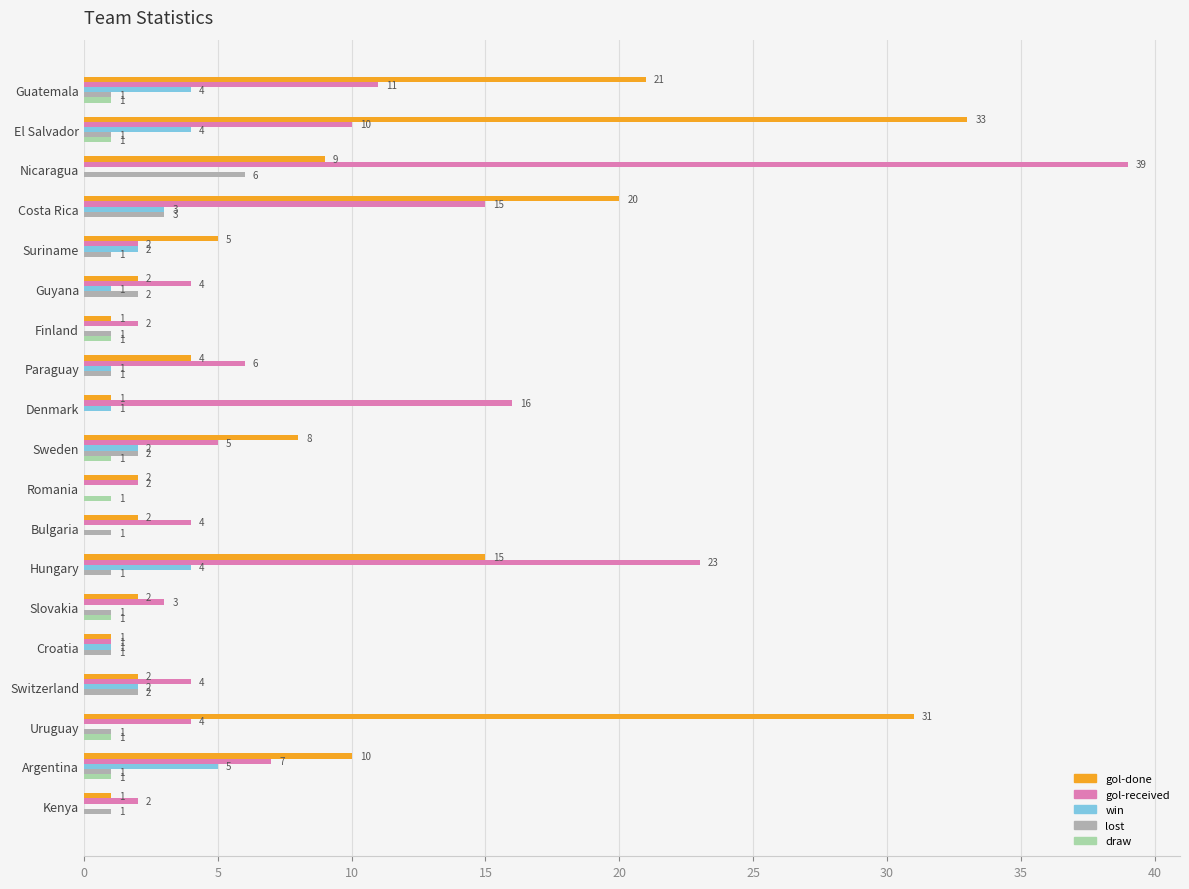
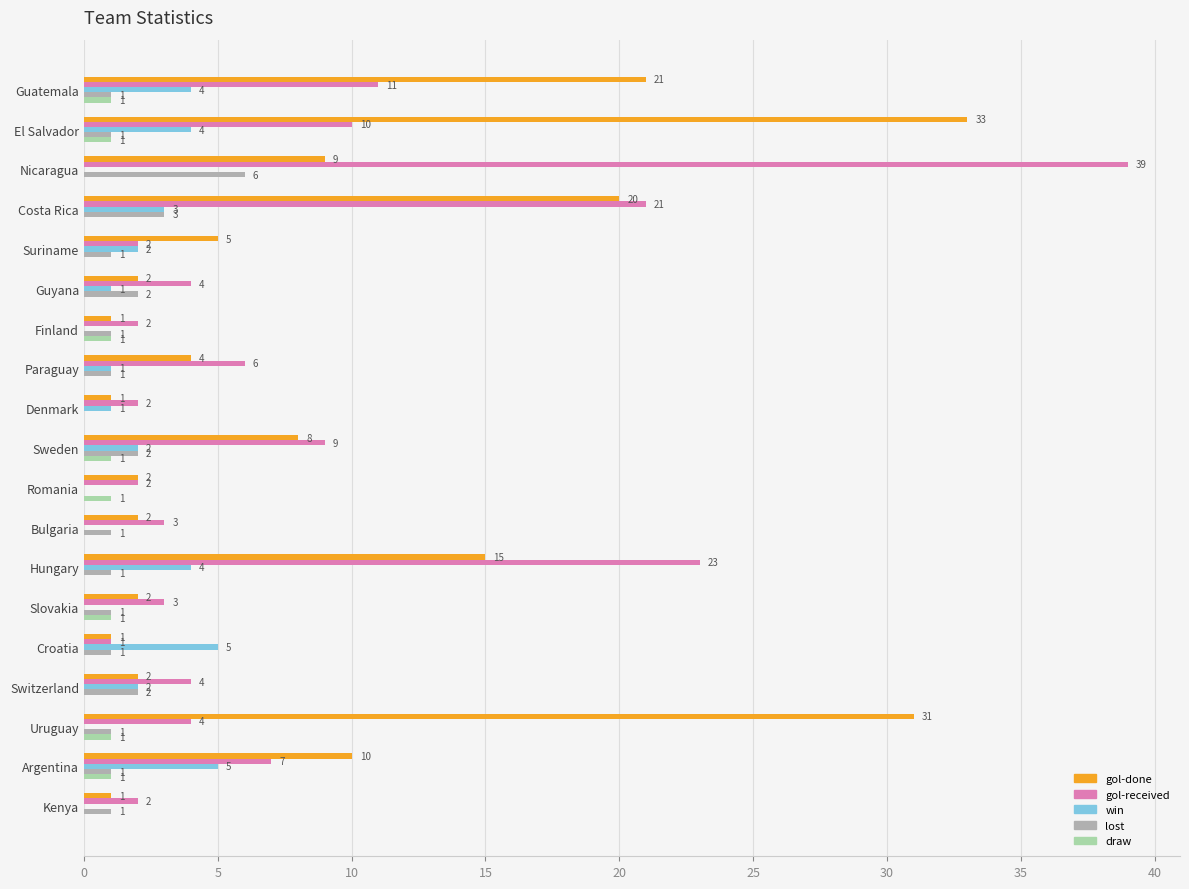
  {
    "gol-done": {
      "Guatemala": 21,
      "El Salvador": 33,
      "Nicaragua": 9,
      "Costa Rica": 20,
      "Suriname": 5,
      "Guyana": 2,
      "Finland": 1,
      "Paraguay": 4,
      "Denmark": 1,
      "Sweden": 8,
      "Bulgaria": 2,
      "Hungary": 15,
      "Slovakia": 2,
      "Switzerland": 2,
      "Uruguay": 31,
      "Argentina": 10,
      "Kenya": 1
    },
    "gol-received": {
      "Guatemala": 11,
      "El Salvador": 10,
      "Nicaragua": 39,
-     "Costa Rica": 15,
+     "Costa Rica": 21,
      "Guyana": 4,
      "Finland": 2,
      "Paraguay": 6,
-     "Denmark": 16,
-     "Sweden": 5,
-     "Bulgaria": 4,
+     "Denmark": 2,
+     "Sweden": 9,
+     "Bulgaria": 3,
      "Hungary": 23,
      "Slovakia": 3,
      "Switzerland": 4,
      "Uruguay": 4,
      "Argentina": 7,
      "Kenya": 2
    },
    "win": {
      "Guatemala": 4,
      "El Salvador": 4,
      "Guyana": 1,
      "Denmark": 1,
      "Hungary": 4,
-     "Croatia": 1,
+     "Croatia": 5,
      "Argentina": 5
    }
  }
